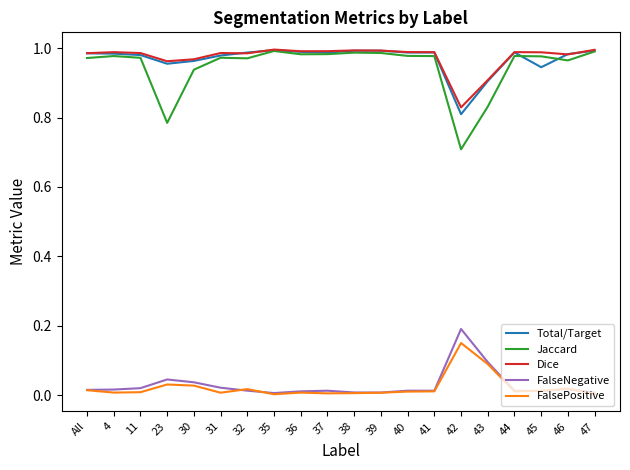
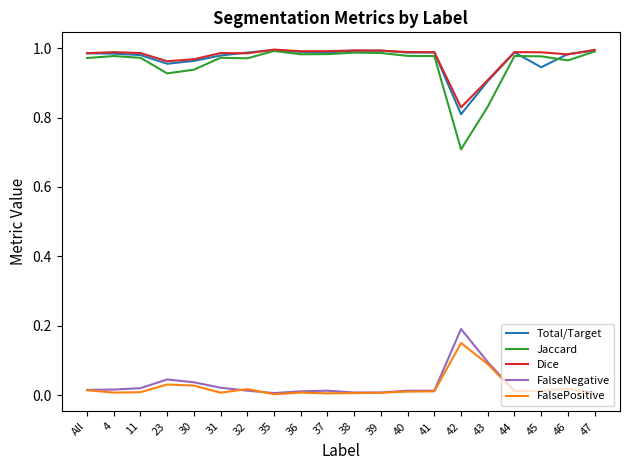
  {
    "Total/Target": {
      "23": 0.96,
      "42": 0.81,
      "45": 0.95
    },
    "Jaccard": {
      "All": 0.97,
      "11": 0.97,
-     "23": 0.78,
+     "23": 0.93,
      "30": 0.94,
      "32": 0.97,
      "40": 0.98,
      "41": 0.98,
      "42": 0.71,
      "43": 0.83,
      "44": 0.98,
      "45": 0.98,
      "46": 0.96
    },
    "Dice": {
      "23": 0.96,
      "42": 0.83,
      "45": 0.99
    },
    "FalseNegative": {
      "4": 0.02,
      "11": 0.02,
      "23": 0.04,
      "30": 0.04,
      "31": 0.02,
      "37": 0.01,
      "42": 0.19
    },
    "FalsePositive": {
      "4": 0.01,
      "11": 0.01,
      "23": 0.03,
      "30": 0.03,
      "31": 0.01,
      "37": 0.00,
      "42": 0.15
    }
  }
